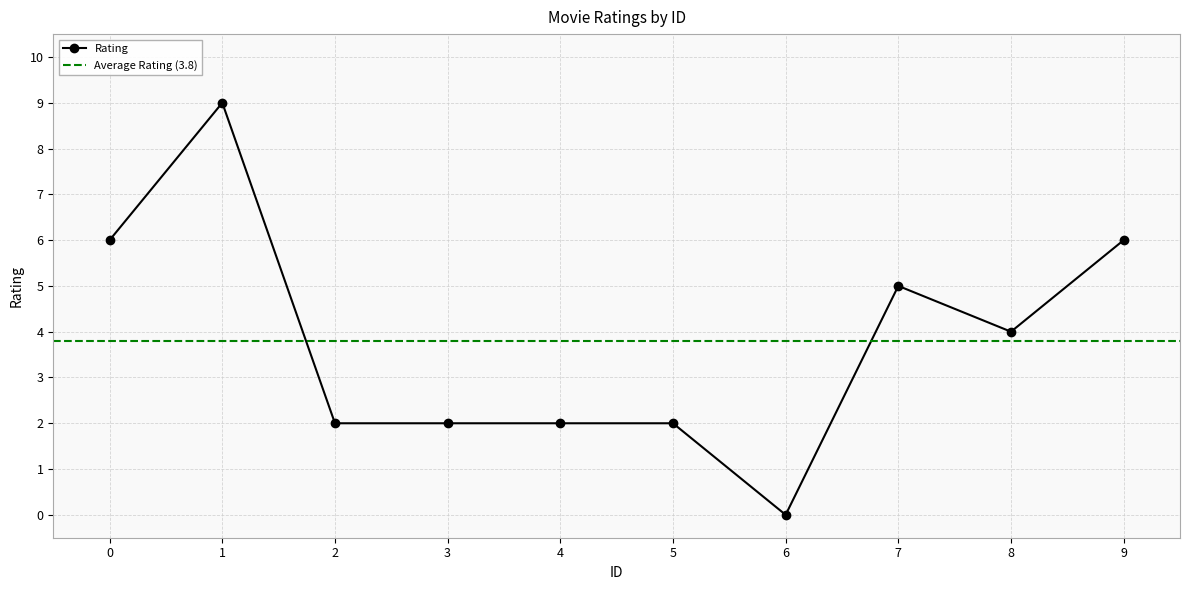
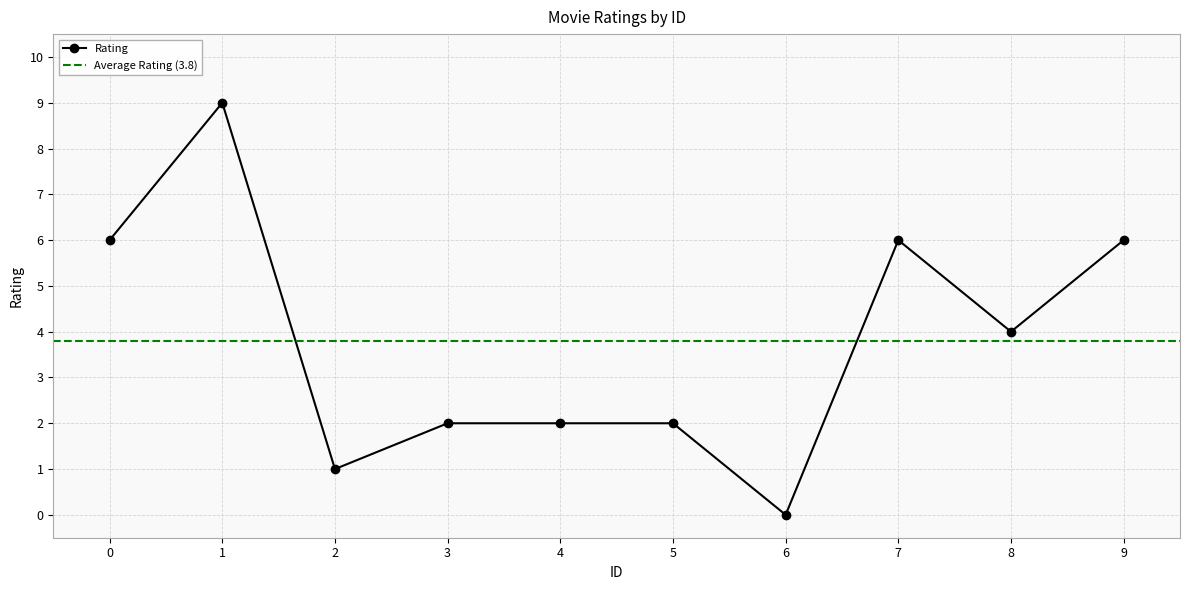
  {
    "0": 6,
    "1": 9,
-   "2": 2,
+   "2": 1,
    "3": 2,
    "4": 2,
    "5": 2,
    "6": 0,
-   "7": 5,
+   "7": 6,
    "8": 4,
    "9": 6
  }
